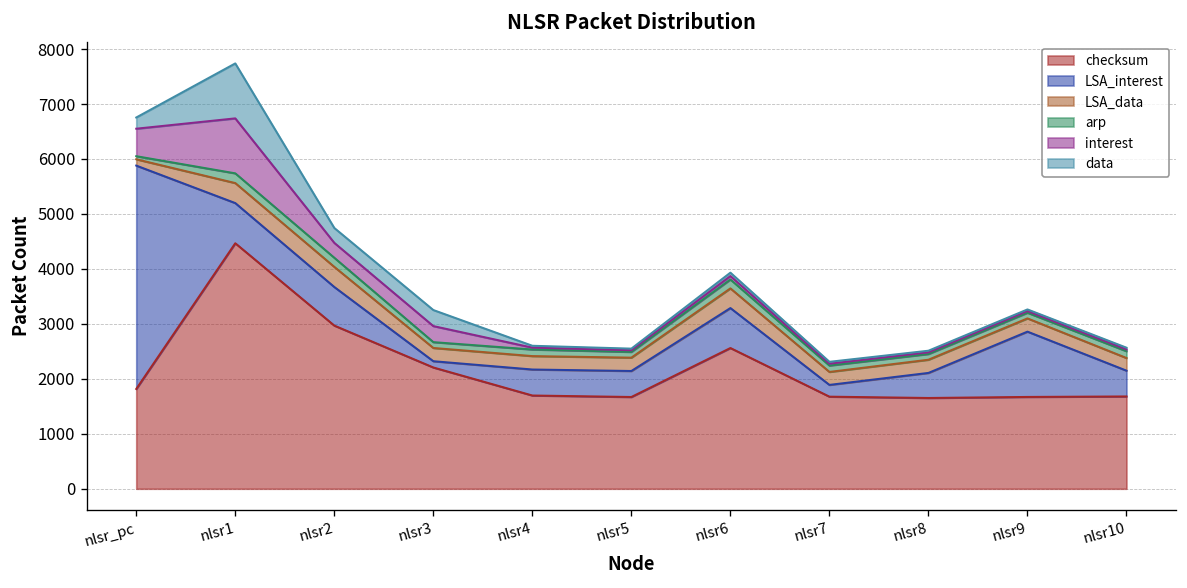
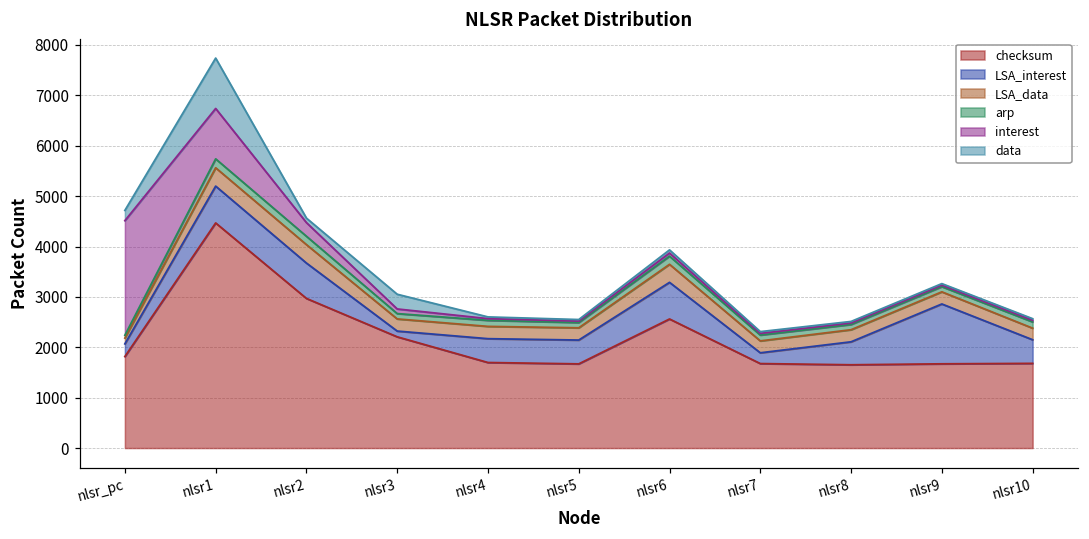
  {
    "LSA_interest": {
-     "nlsr_pc": 4100,
+     "nlsr_pc": 300,
      "nlsr1": 700,
      "nlsr2": 700,
      "nlsr3": 100,
      "nlsr4": 500,
      "nlsr5": 500,
      "nlsr6": 700,
      "nlsr7": 200,
      "nlsr8": 500,
      "nlsr9": 1200,
      "nlsr10": 500
    },
    "arp": {
      "nlsr1": 200,
      "nlsr2": 200,
      "nlsr3": 100,
      "nlsr6": 200
    },
    "interest": {
-     "nlsr_pc": 500,
+     "nlsr_pc": 2300,
      "nlsr1": 1000,
      "nlsr2": 300,
-     "nlsr3": 300,
+     "nlsr3": 100,
      "nlsr6": 100
    },
    "data": {
      "nlsr_pc": 200,
      "nlsr1": 1000,
-     "nlsr2": 300,
+     "nlsr2": 100,
      "nlsr3": 300,
      "nlsr6": 100
    }
  }
